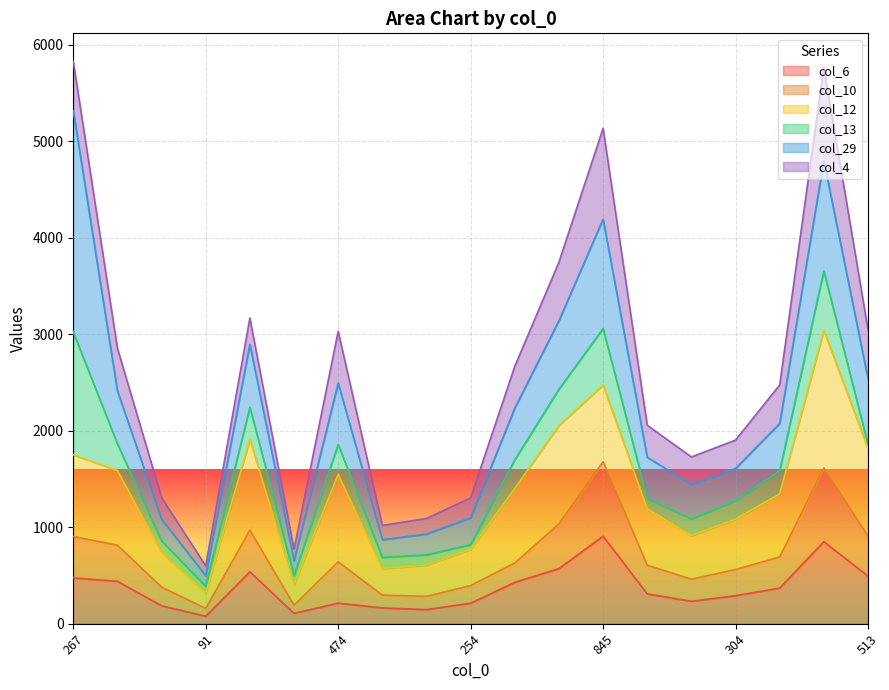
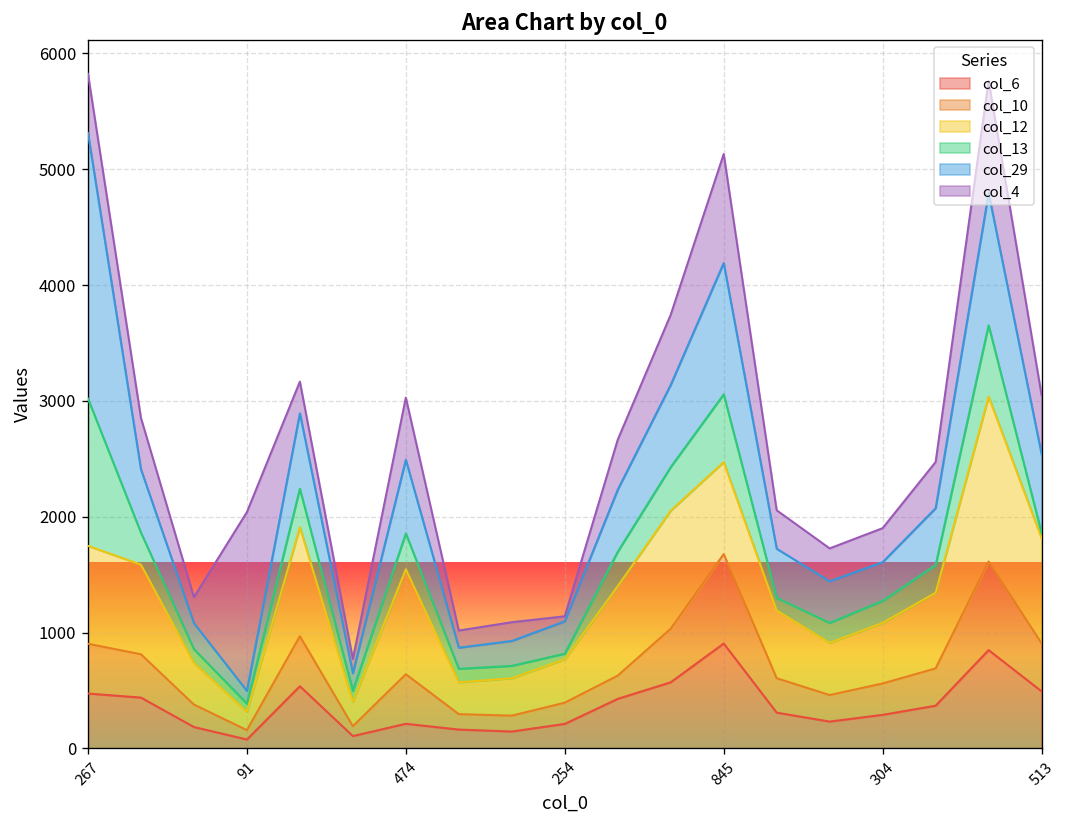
  {
    "col_13": {
      "267": 1300,
      "91": 100,
      "474": 300,
      "254": 0,
      "845": 600,
      "304": 200,
      "513": 0
    },
    "col_29": {
      "267": 2300,
      "91": 100,
      "474": 600,
      "254": 300,
      "845": 1100,
      "304": 300,
      "513": 700
    },
    "col_4": {
      "267": 500,
-     "91": 100,
+     "91": 1500,
      "474": 500,
-     "254": 200,
+     "254": 0,
      "845": 900,
      "304": 300,
      "513": 500
    }
  }
